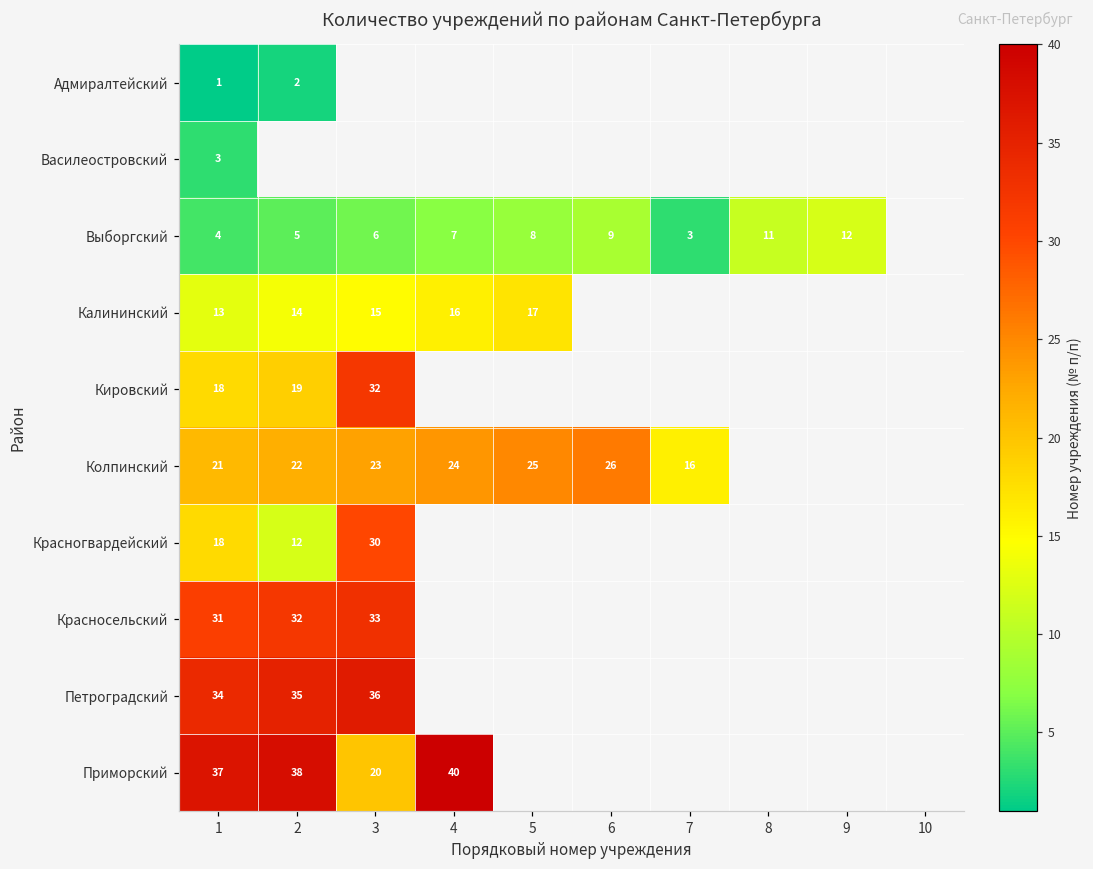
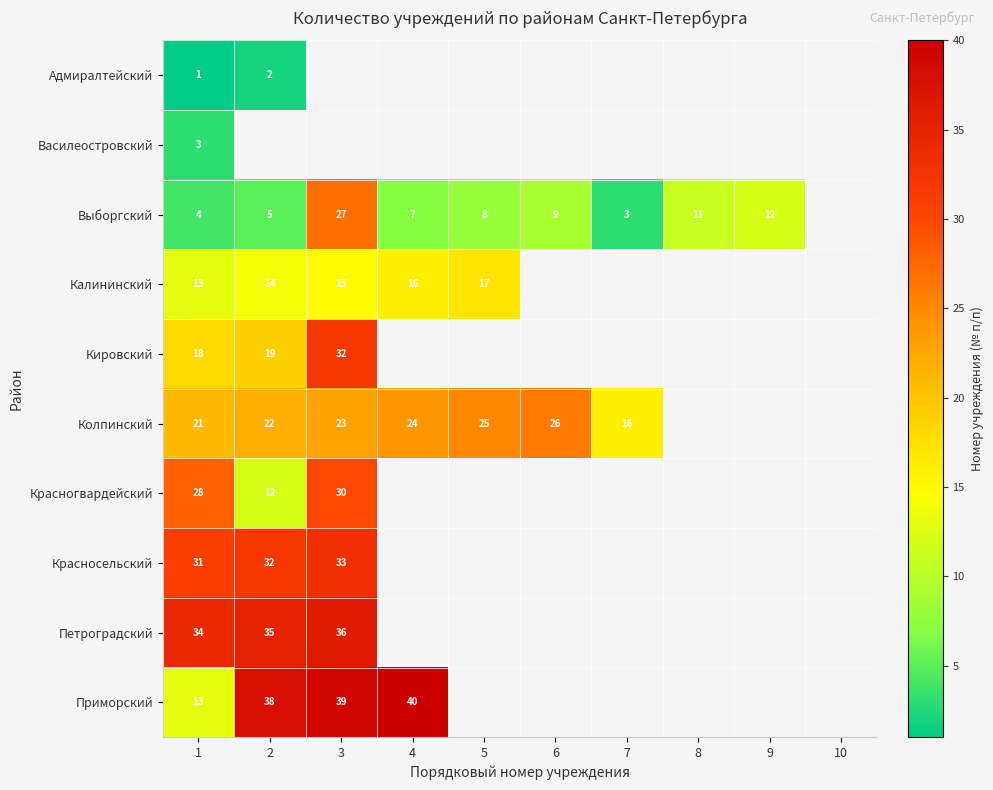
  {
    "Адмиралтейский": {
      "1": 1,
      "2": 2
    },
    "Василеостровский": {
      "1": 3
    },
    "Выборгский": {
      "1": 4,
      "2": 5,
-     "3": 6,
+     "3": 27,
      "4": 7,
      "5": 8,
      "6": 9,
      "7": 3,
      "8": 11,
      "9": 12
    },
    "Калининский": {
      "1": 13,
      "2": 14,
      "3": 15,
      "4": 16,
      "5": 17
    },
    "Кировский": {
      "1": 18,
      "2": 19,
      "3": 32
    },
    "Колпинский": {
      "1": 21,
      "2": 22,
      "3": 23,
      "4": 24,
      "5": 25,
      "6": 26,
      "7": 16
    },
    "Красногвардейский": {
-     "1": 18,
+     "1": 28,
      "2": 12,
      "3": 30
    },
    "Красносельский": {
      "1": 31,
      "2": 32,
      "3": 33
    },
    "Петроградский": {
      "1": 34,
      "2": 35,
      "3": 36
    },
    "Приморский": {
-     "1": 37,
+     "1": 13,
      "2": 38,
-     "3": 20,
+     "3": 39,
      "4": 40
    }
  }
